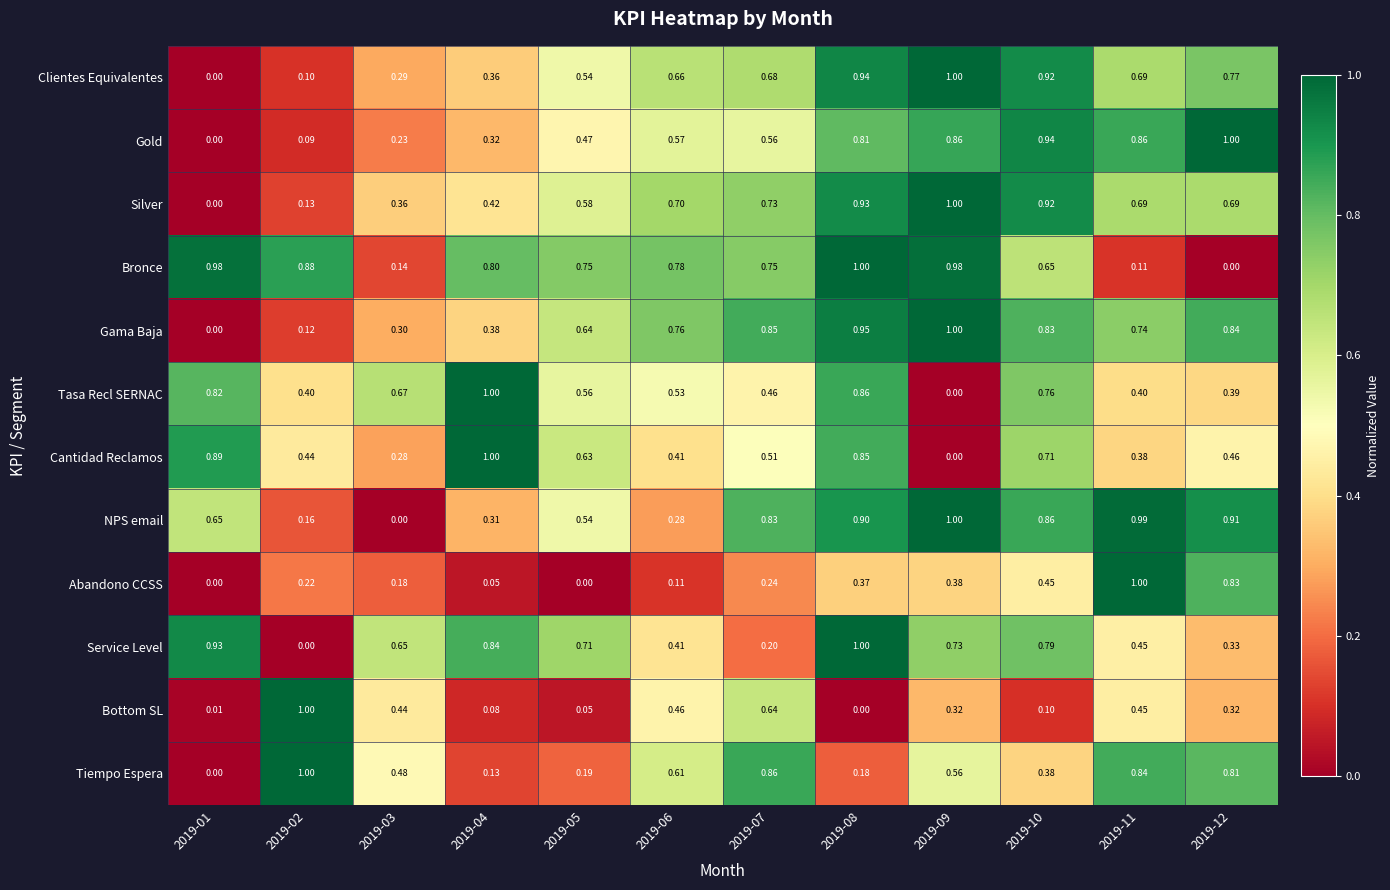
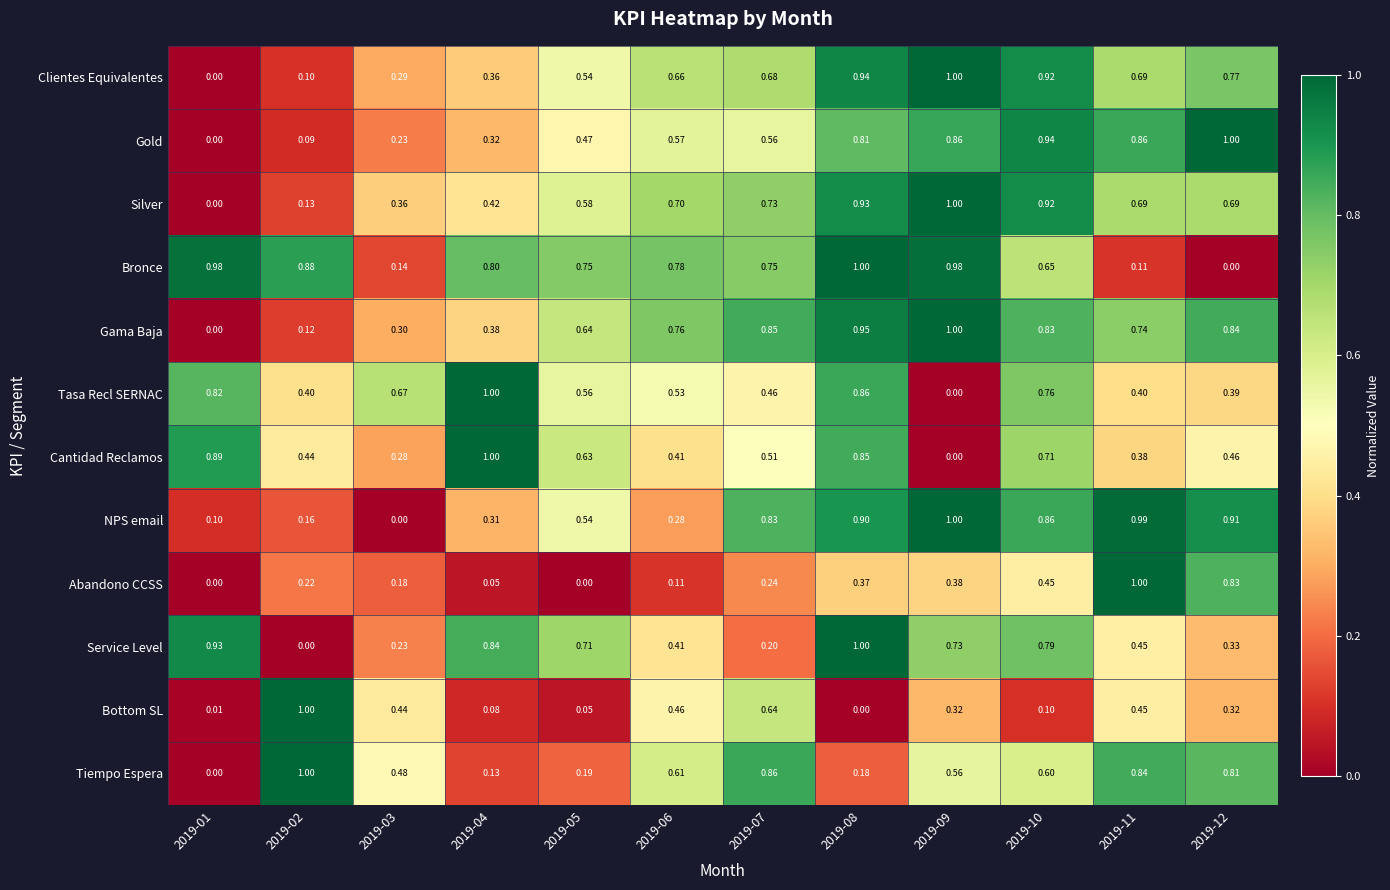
  {
    "Clientes Equivalentes": {
      "2019-01": 0.00,
      "2019-02": 0.10,
      "2019-03": 0.29,
      "2019-04": 0.36,
      "2019-05": 0.54,
      "2019-06": 0.66,
      "2019-07": 0.68,
      "2019-08": 0.94,
      "2019-09": 1.00,
      "2019-10": 0.92,
      "2019-11": 0.69,
      "2019-12": 0.77
    },
    "Gold": {
      "2019-01": 0.00,
      "2019-02": 0.09,
      "2019-03": 0.23,
      "2019-04": 0.32,
      "2019-05": 0.47,
      "2019-06": 0.57,
      "2019-07": 0.56,
      "2019-08": 0.81,
      "2019-09": 0.86,
      "2019-10": 0.94,
      "2019-11": 0.86,
      "2019-12": 1.00
    },
    "Silver": {
      "2019-01": 0.00,
      "2019-02": 0.13,
      "2019-03": 0.36,
      "2019-04": 0.42,
      "2019-05": 0.58,
      "2019-06": 0.70,
      "2019-07": 0.73,
      "2019-08": 0.93,
      "2019-09": 1.00,
      "2019-10": 0.92,
      "2019-11": 0.69,
      "2019-12": 0.69
    },
    "Bronce": {
      "2019-01": 0.98,
      "2019-02": 0.88,
      "2019-03": 0.14,
      "2019-04": 0.80,
      "2019-05": 0.75,
      "2019-06": 0.78,
      "2019-07": 0.75,
      "2019-08": 1.00,
      "2019-09": 0.98,
      "2019-10": 0.65,
      "2019-11": 0.11,
      "2019-12": 0.00
    },
    "Gama Baja": {
      "2019-01": 0.00,
      "2019-02": 0.12,
      "2019-03": 0.30,
      "2019-04": 0.38,
      "2019-05": 0.64,
      "2019-06": 0.76,
      "2019-07": 0.85,
      "2019-08": 0.95,
      "2019-09": 1.00,
      "2019-10": 0.83,
      "2019-11": 0.74,
      "2019-12": 0.84
    },
    "Tasa Recl SERNAC": {
      "2019-01": 0.82,
      "2019-02": 0.40,
      "2019-03": 0.67,
      "2019-04": 1.00,
      "2019-05": 0.56,
      "2019-06": 0.53,
      "2019-07": 0.46,
      "2019-08": 0.86,
      "2019-09": 0.00,
      "2019-10": 0.76,
      "2019-11": 0.40,
      "2019-12": 0.39
    },
    "Cantidad Reclamos": {
      "2019-01": 0.89,
      "2019-02": 0.44,
      "2019-03": 0.28,
      "2019-04": 1.00,
      "2019-05": 0.63,
      "2019-06": 0.41,
      "2019-07": 0.51,
      "2019-08": 0.85,
      "2019-09": 0.00,
      "2019-10": 0.71,
      "2019-11": 0.38,
      "2019-12": 0.46
    },
    "NPS email": {
-     "2019-01": 0.65,
+     "2019-01": 0.10,
      "2019-02": 0.16,
      "2019-03": 0.00,
      "2019-04": 0.31,
      "2019-05": 0.54,
      "2019-06": 0.28,
      "2019-07": 0.83,
      "2019-08": 0.90,
      "2019-09": 1.00,
      "2019-10": 0.86,
      "2019-11": 0.99,
      "2019-12": 0.91
    },
    "Abandono CCSS": {
      "2019-01": 0.00,
      "2019-02": 0.22,
      "2019-03": 0.18,
      "2019-04": 0.05,
      "2019-05": 0.00,
      "2019-06": 0.11,
      "2019-07": 0.24,
      "2019-08": 0.37,
      "2019-09": 0.38,
      "2019-10": 0.45,
      "2019-11": 1.00,
      "2019-12": 0.83
    },
    "Service Level": {
      "2019-01": 0.93,
      "2019-02": 0.00,
-     "2019-03": 0.65,
+     "2019-03": 0.23,
      "2019-04": 0.84,
      "2019-05": 0.71,
      "2019-06": 0.41,
      "2019-07": 0.20,
      "2019-08": 1.00,
      "2019-09": 0.73,
      "2019-10": 0.79,
      "2019-11": 0.45,
      "2019-12": 0.33
    },
    "Bottom SL": {
      "2019-01": 0.01,
      "2019-02": 1.00,
      "2019-03": 0.44,
      "2019-04": 0.08,
      "2019-05": 0.05,
      "2019-06": 0.46,
      "2019-07": 0.64,
      "2019-08": 0.00,
      "2019-09": 0.32,
      "2019-10": 0.10,
      "2019-11": 0.45,
      "2019-12": 0.32
    },
    "Tiempo Espera": {
      "2019-01": 0.00,
      "2019-02": 1.00,
      "2019-03": 0.48,
      "2019-04": 0.13,
      "2019-05": 0.19,
      "2019-06": 0.61,
      "2019-07": 0.86,
      "2019-08": 0.18,
      "2019-09": 0.56,
-     "2019-10": 0.38,
+     "2019-10": 0.60,
      "2019-11": 0.84,
      "2019-12": 0.81
    }
  }
